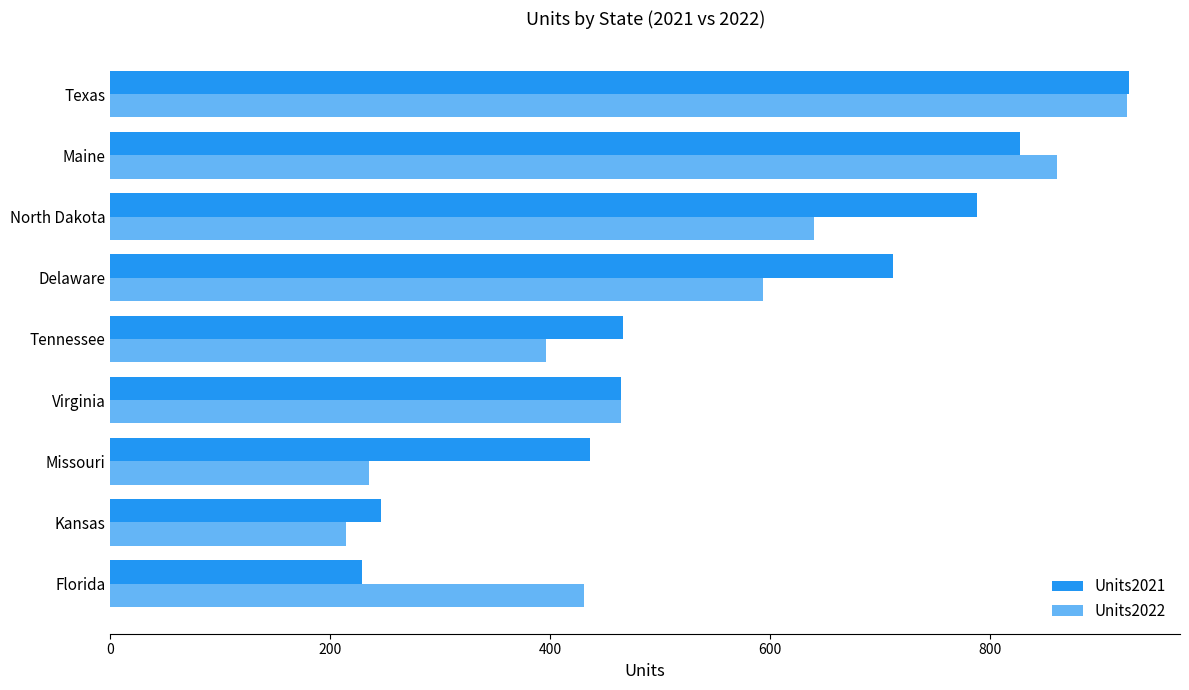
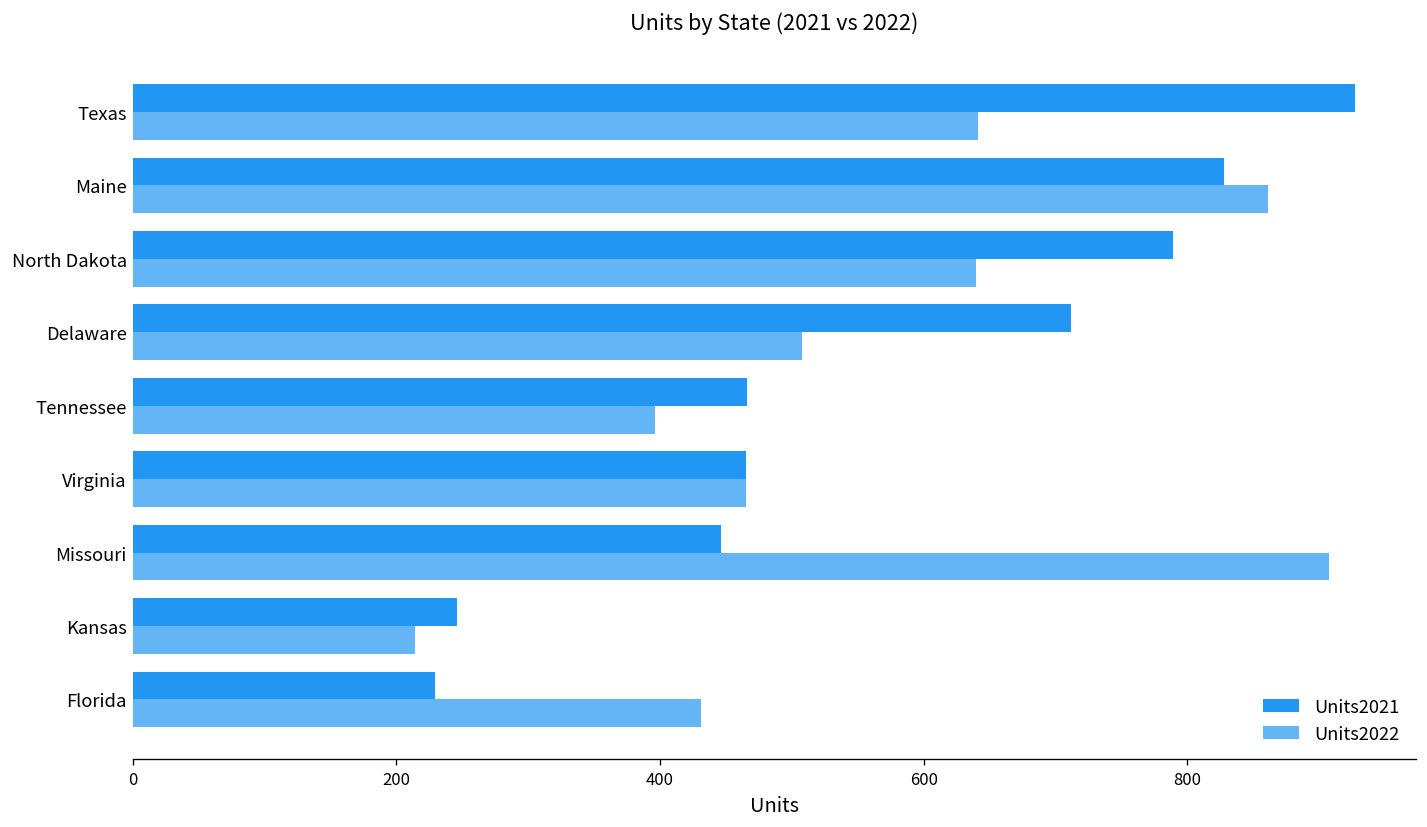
  {
    "Units2021": {
      "Texas": 927,
      "Maine": 828,
      "North Dakota": 789,
      "Delaware": 712,
      "Tennessee": 466,
      "Virginia": 465,
-     "Missouri": 436,
+     "Missouri": 446,
      "Kansas": 246,
      "Florida": 229
    },
    "Units2022": {
-     "Texas": 925,
+     "Texas": 641,
      "Maine": 861,
      "North Dakota": 640,
-     "Delaware": 594,
+     "Delaware": 508,
      "Tennessee": 396,
      "Virginia": 465,
-     "Missouri": 235,
+     "Missouri": 907,
      "Kansas": 214,
      "Florida": 431
    }
  }
